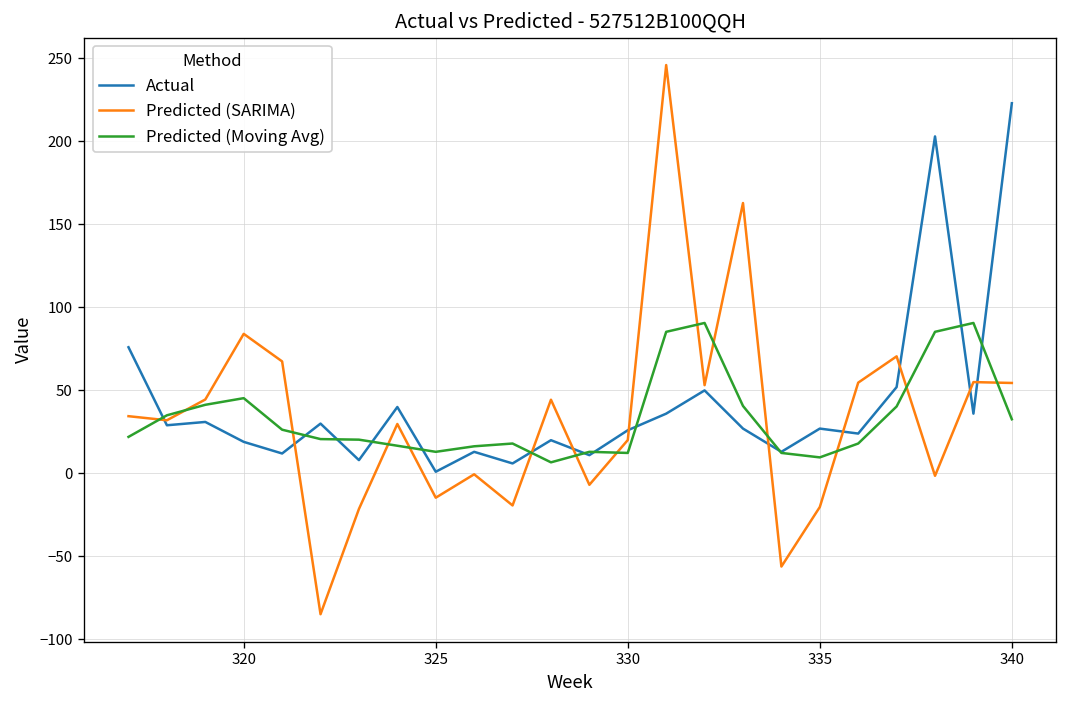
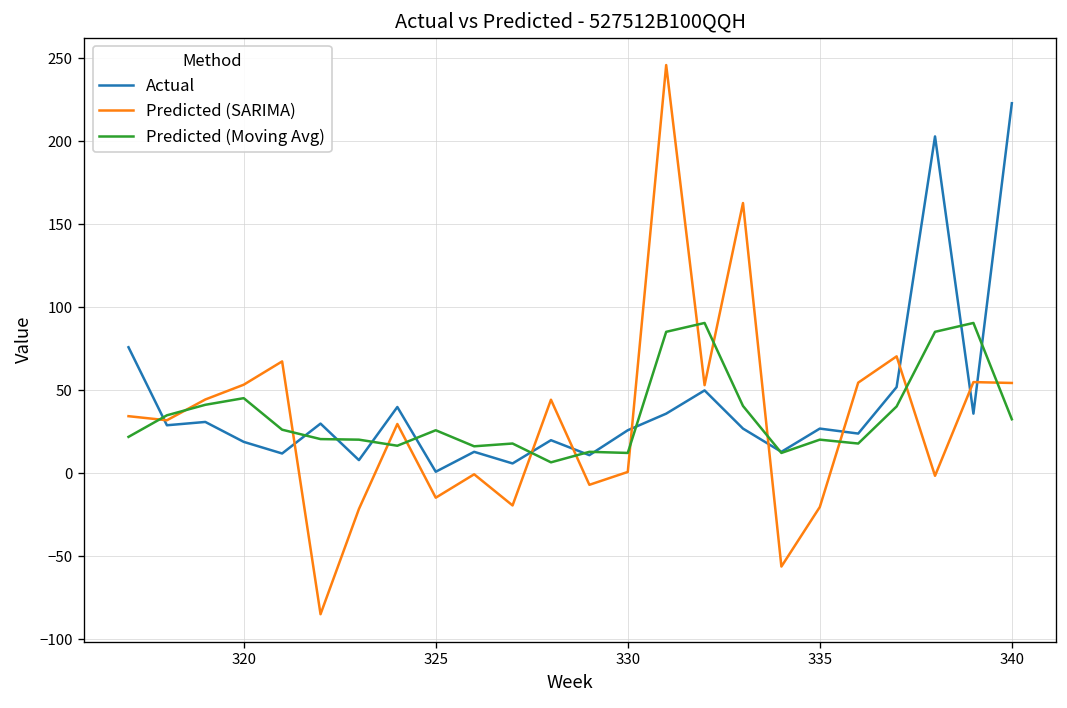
  {
    "Actual": {
      "320": 19,
      "325": 1,
      "330": 26,
      "335": 27,
      "340": 223
    },
    "Predicted (SARIMA)": {
-     "320": 84,
+     "320": 53,
      "325": -15,
-     "330": 20,
+     "330": 1,
      "335": -20,
      "340": 54
    },
    "Predicted (Moving Avg)": {
      "320": 45,
-     "325": 13,
+     "325": 26,
      "330": 12,
-     "335": 10,
+     "335": 20,
      "340": 33
    }
  }
